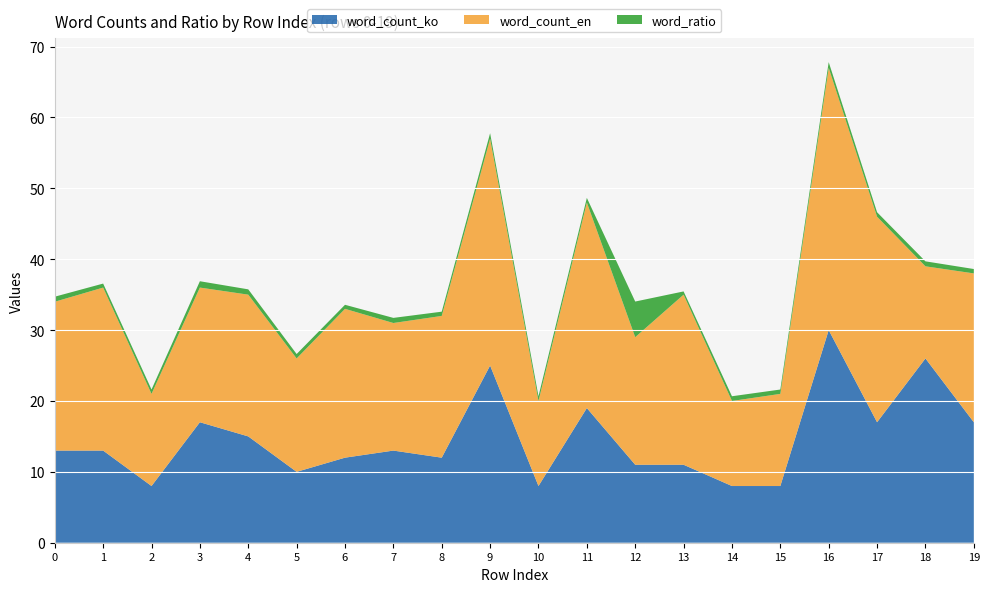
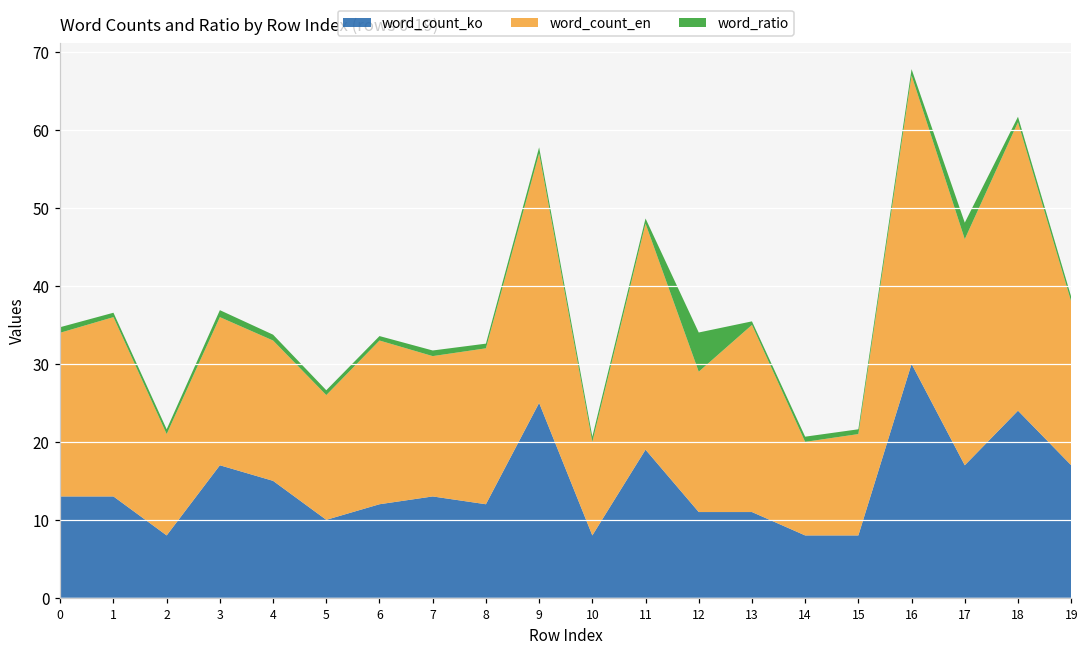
  {
    "word_count_ko": {
      "0": 13,
      "1": 13,
      "2": 8,
      "3": 17,
      "4": 15,
      "5": 10,
      "6": 12,
      "7": 13,
      "8": 12,
      "9": 25,
      "10": 8,
      "11": 19,
      "12": 11,
      "13": 11,
      "14": 8,
      "15": 8,
      "16": 30,
      "17": 17,
-     "18": 26,
+     "18": 24,
      "19": 17
    },
    "word_count_en": {
      "0": 21,
      "1": 23,
      "2": 13,
      "3": 19,
-     "4": 20,
+     "4": 18,
      "5": 16,
      "6": 21,
      "7": 18,
      "8": 20,
      "9": 32,
      "10": 12,
      "11": 29,
      "12": 18,
      "13": 24,
      "14": 12,
      "15": 13,
      "16": 37,
      "17": 29,
-     "18": 13,
+     "18": 37,
      "19": 21
    },
    "word_ratio": {
      "0": 1,
      "1": 1,
      "2": 1,
      "3": 1,
      "4": 1,
      "5": 1,
      "6": 1,
      "7": 1,
      "8": 1,
      "9": 1,
      "10": 1,
      "11": 1,
      "12": 5,
      "13": 0,
      "14": 1,
      "15": 1,
      "16": 1,
-     "17": 1,
+     "17": 2,
      "18": 1,
      "19": 1
    }
  }
